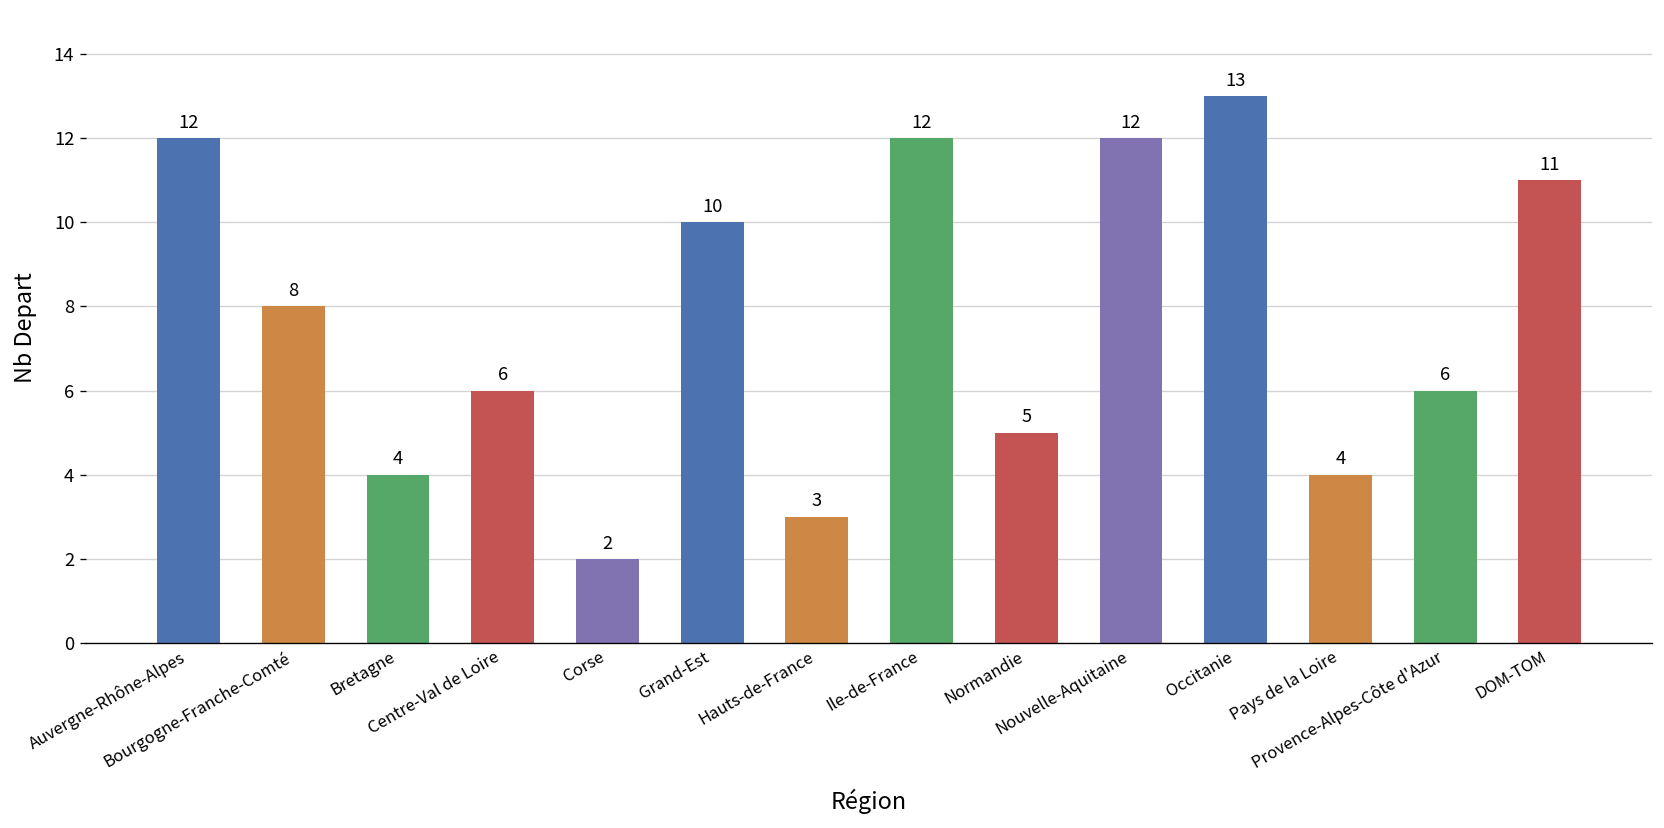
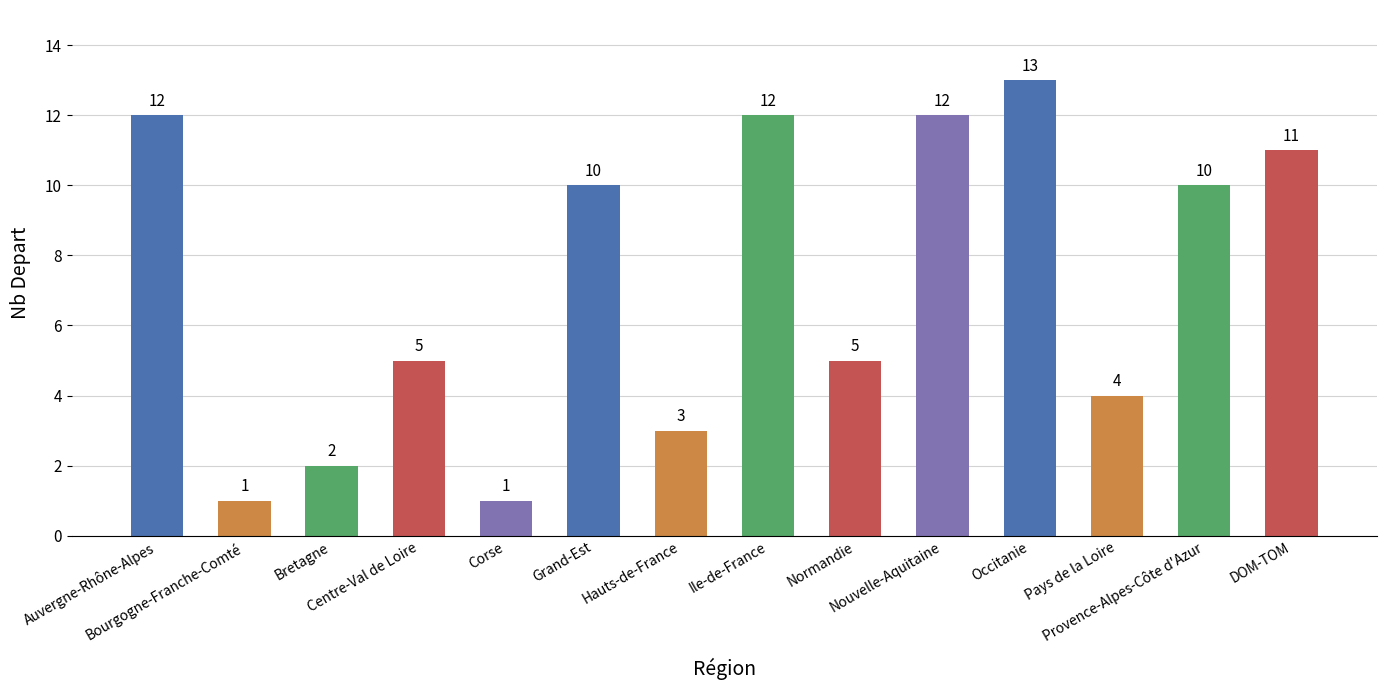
  {
    "Auvergne-Rhône-Alpes": 12,
-   "Bourgogne-Franche-Comté": 8,
-   "Bretagne": 4,
-   "Centre-Val de Loire": 6,
-   "Corse": 2,
+   "Bourgogne-Franche-Comté": 1,
+   "Bretagne": 2,
+   "Centre-Val de Loire": 5,
+   "Corse": 1,
    "Grand-Est": 10,
    "Hauts-de-France": 3,
    "Ile-de-France": 12,
    "Normandie": 5,
    "Nouvelle-Aquitaine": 12,
    "Occitanie": 13,
    "Pays de la Loire": 4,
-   "Provence-Alpes-Côte d'Azur": 6,
+   "Provence-Alpes-Côte d'Azur": 10,
    "DOM-TOM": 11
  }
